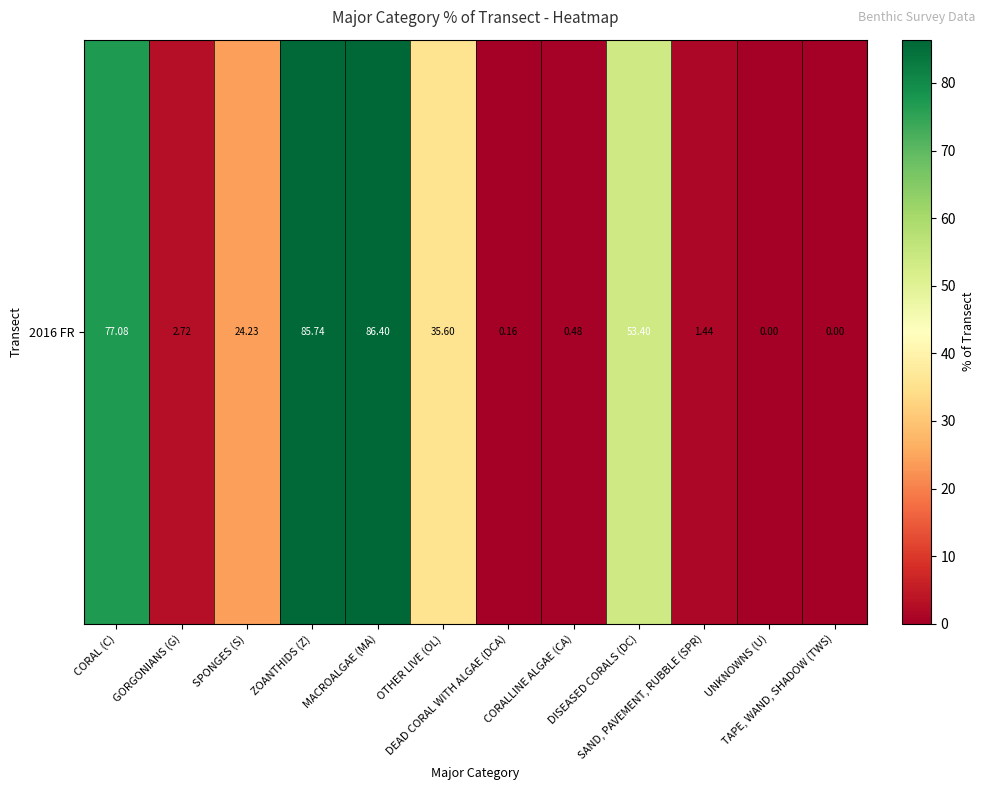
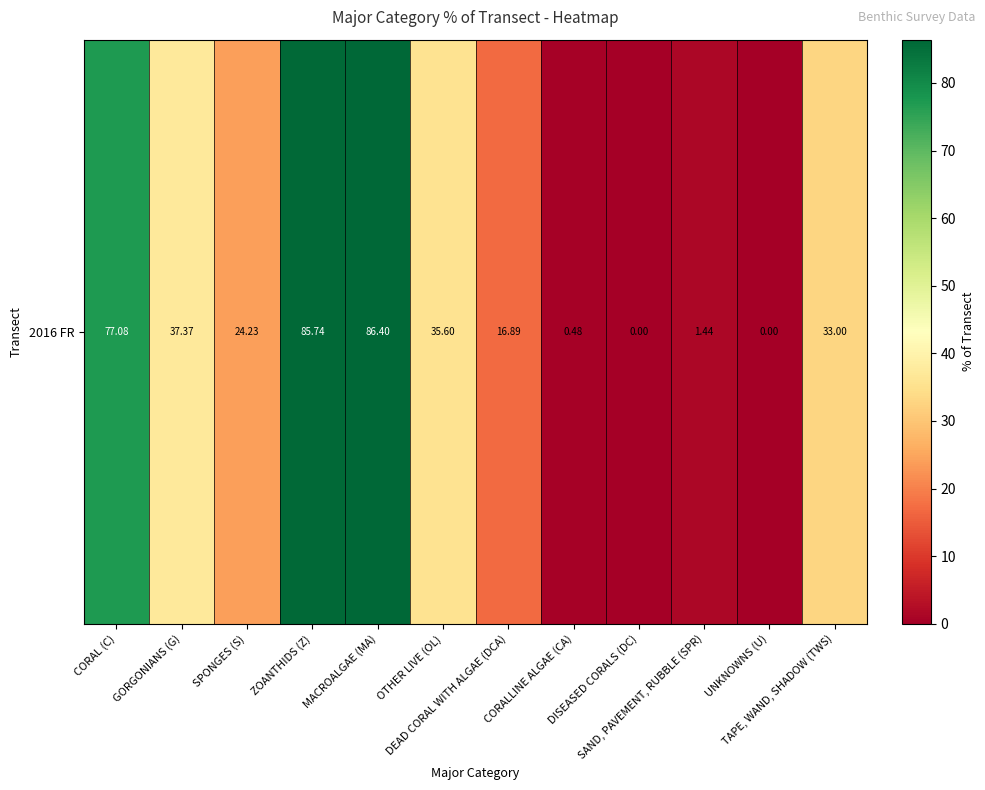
  {
    "2016 FR": {
      "CORAL (C)": 77.08,
-     "GORGONIANS (G)": 2.72,
+     "GORGONIANS (G)": 37.37,
      "SPONGES (S)": 24.23,
      "ZOANTHIDS (Z)": 85.74,
      "MACROALGAE (MA)": 86.40,
      "OTHER LIVE (OL)": 35.60,
-     "DEAD CORAL WITH ALGAE (DCA)": 0.16,
+     "DEAD CORAL WITH ALGAE (DCA)": 16.89,
      "CORALLINE ALGAE (CA)": 0.48,
-     "DISEASED CORALS (DC)": 53.40,
+     "DISEASED CORALS (DC)": 0.00,
      "SAND, PAVEMENT, RUBBLE (SPR)": 1.44,
      "UNKNOWNS (U)": 0.00,
-     "TAPE, WAND, SHADOW (TWS)": 0.00
+     "TAPE, WAND, SHADOW (TWS)": 33.00
    }
  }
